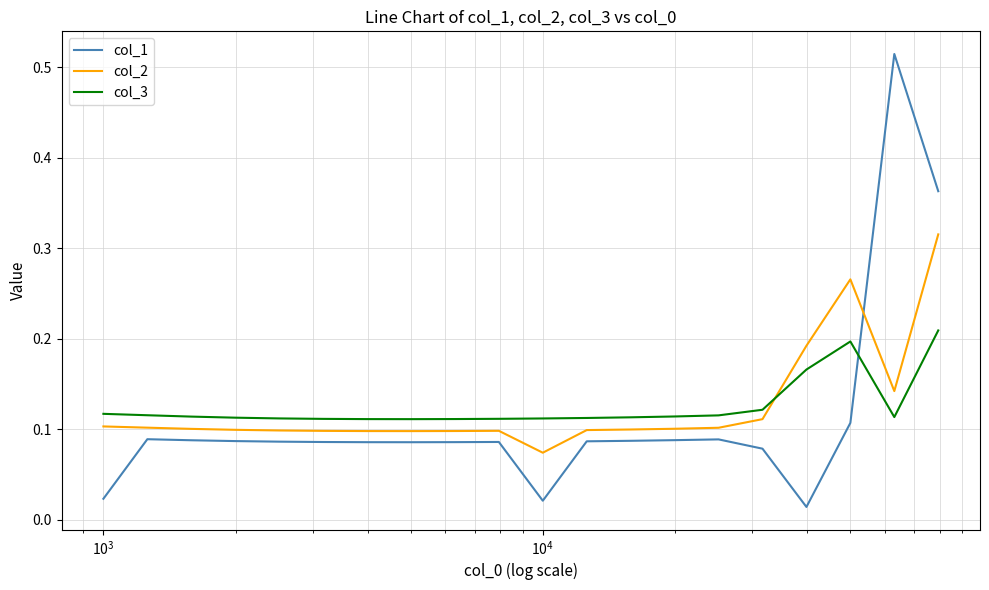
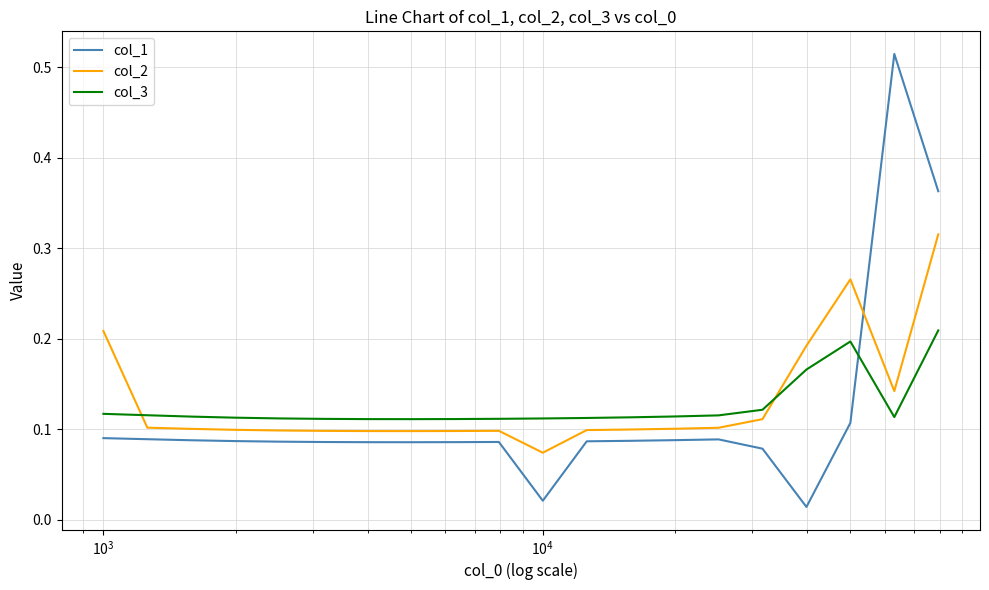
  {
    "col_1": {
-     "10^3": 0.02,
+     "10^3": 0.09,
      "10^4": 0.02
    },
    "col_2": {
-     "10^3": 0.10,
+     "10^3": 0.21,
      "10^4": 0.07
    },
    "col_3": {
      "10^3": 0.12,
      "10^4": 0.11
    }
  }
